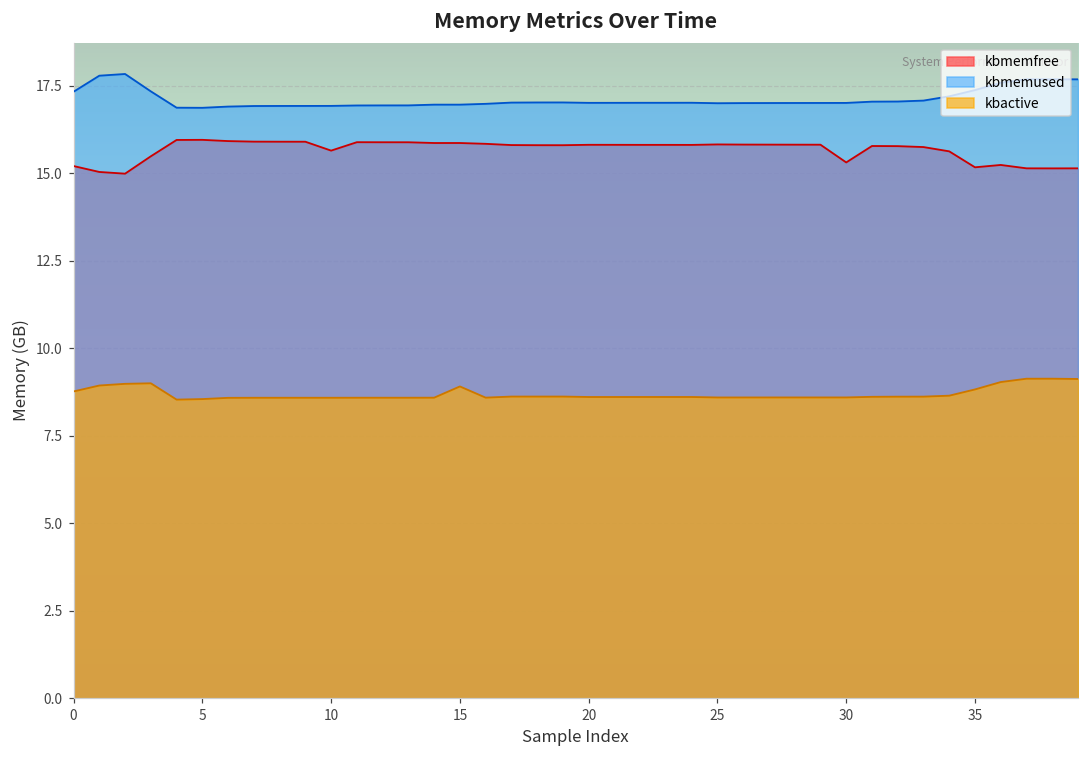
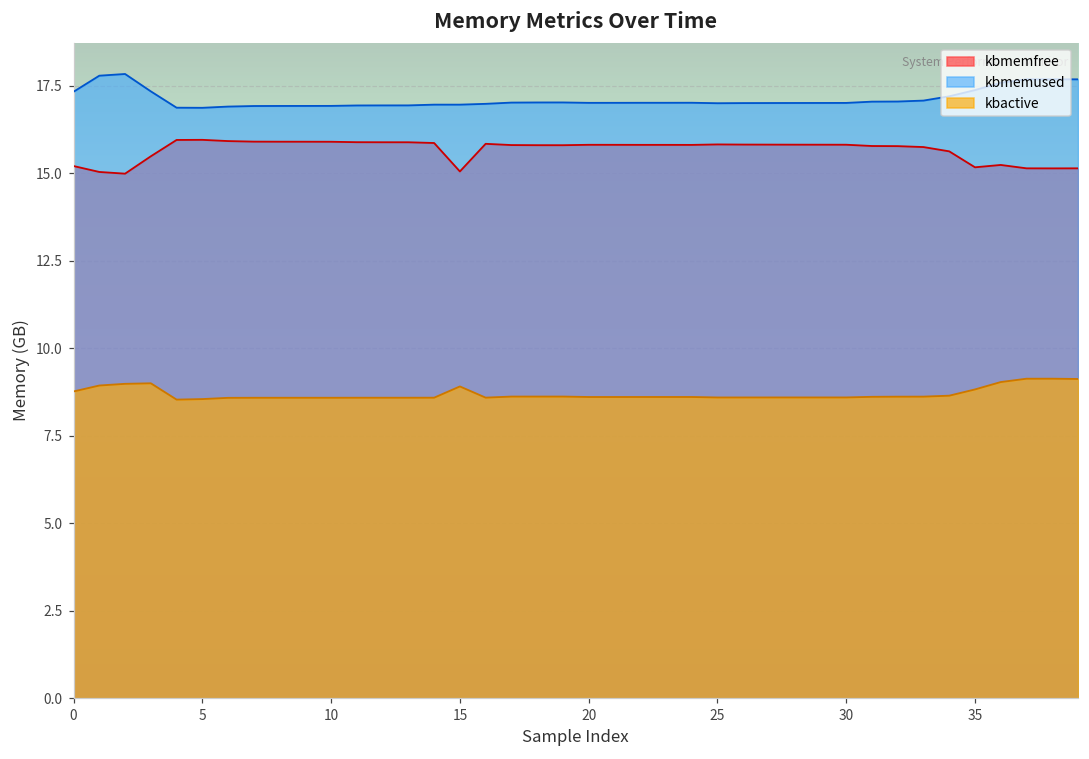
  {
    "kbmemfree": {
      "0": 15.2,
      "5": 16.0,
-     "10": 15.6,
-     "15": 15.9,
+     "10": 15.9,
+     "15": 15.0,
      "20": 15.8,
      "25": 15.8,
-     "30": 15.3,
+     "30": 15.8,
      "35": 15.2
    },
    "kbmemused": {
      "0": 17.3,
      "5": 16.9,
      "10": 16.9,
      "15": 17.0,
      "20": 17.0,
      "25": 17.0,
      "30": 17.0
    },
    "kbactive": {
      "0": 8.8,
      "5": 8.5,
      "10": 8.6,
      "15": 8.9,
      "20": 8.6,
      "25": 8.6,
      "30": 8.6,
      "35": 8.8
    }
  }
